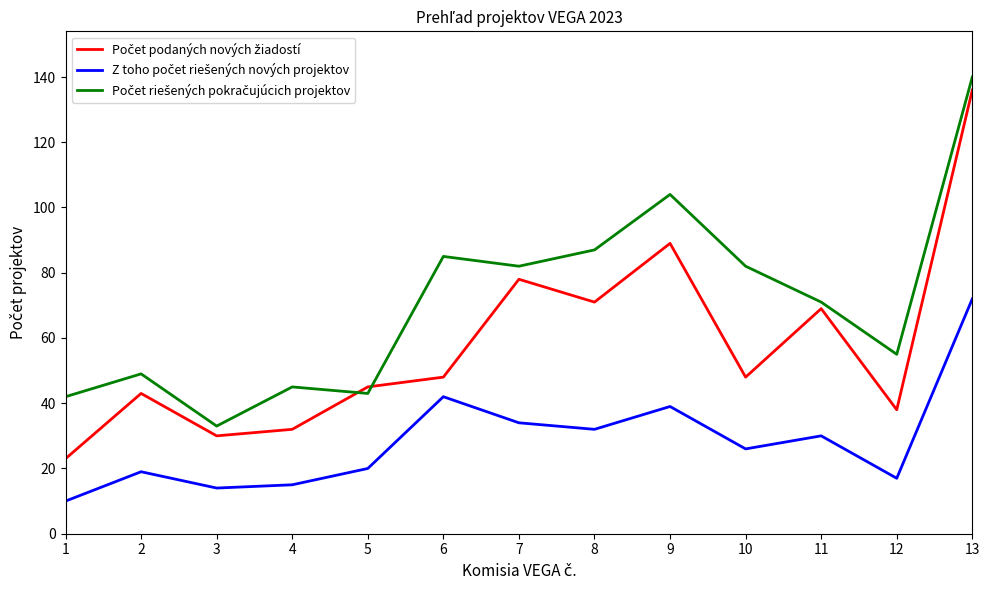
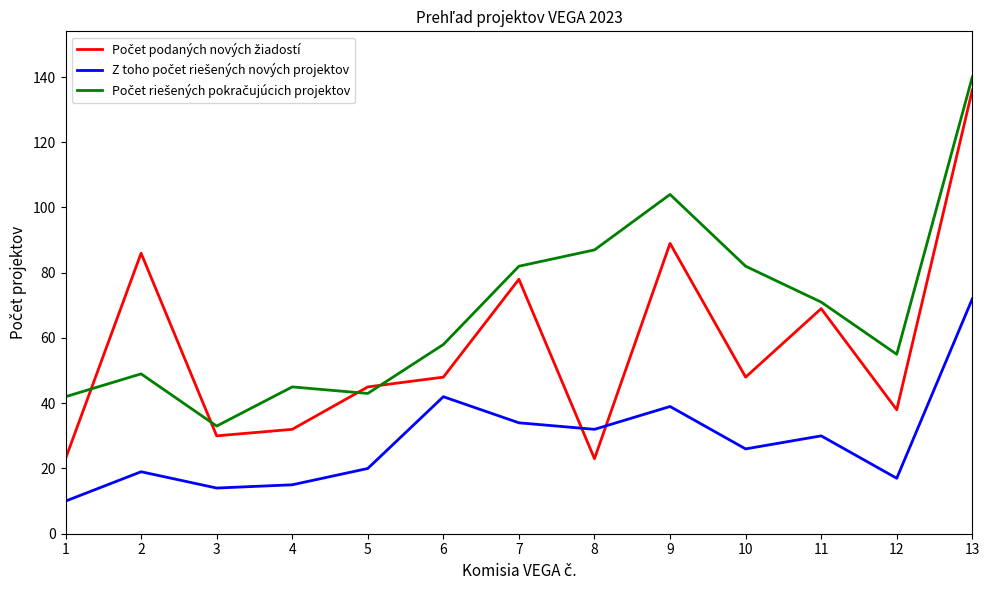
  {
    "Počet podaných nových žiadostí": {
      "1": 23,
-     "2": 43,
+     "2": 86,
      "3": 30,
      "4": 32,
      "5": 45,
      "6": 48,
      "7": 78,
-     "8": 71,
+     "8": 23,
      "9": 89,
      "10": 48,
      "11": 69,
      "12": 38,
      "13": 136
    },
    "Z toho počet riešených nových projektov": {
      "1": 10,
      "2": 19,
      "3": 14,
      "4": 15,
      "5": 20,
      "6": 42,
      "7": 34,
      "8": 32,
      "9": 39,
      "10": 26,
      "11": 30,
      "12": 17,
      "13": 72
    },
    "Počet riešených pokračujúcich projektov": {
      "1": 42,
      "2": 49,
      "3": 33,
      "4": 45,
      "5": 43,
-     "6": 85,
+     "6": 58,
      "7": 82,
      "8": 87,
      "9": 104,
      "10": 82,
      "11": 71,
      "12": 55,
      "13": 140
    }
  }
